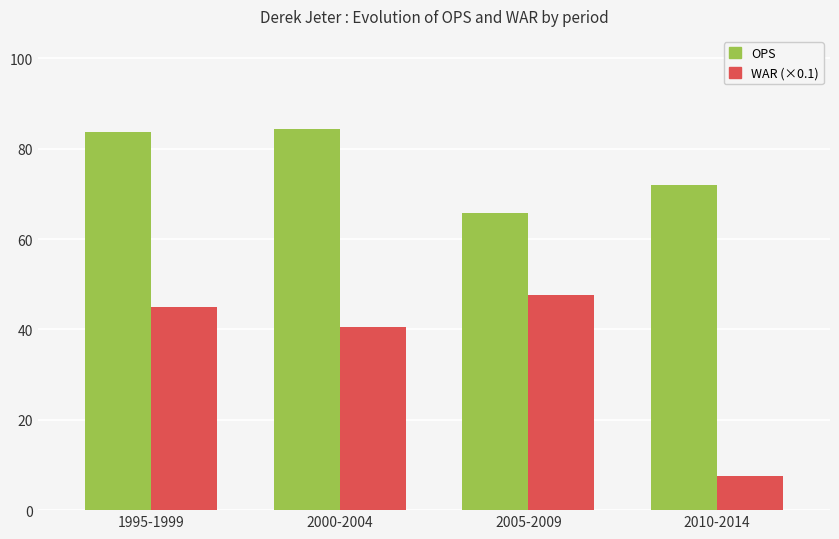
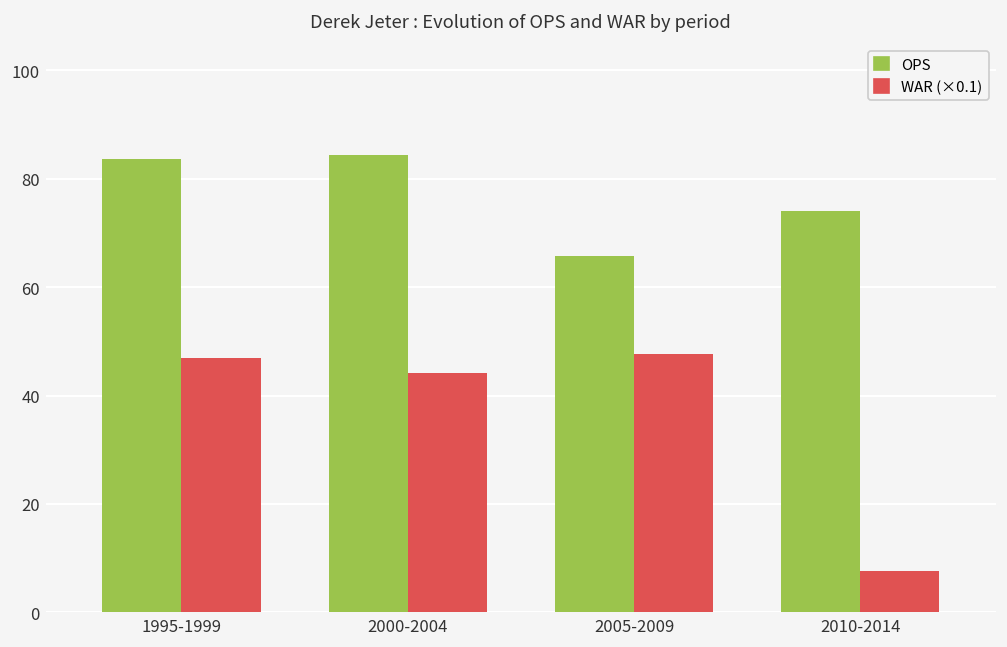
  {
    "OPS": {
      "1995-1999": 84,
      "2000-2004": 84,
      "2005-2009": 66,
-     "2010-2014": 72
+     "2010-2014": 74
    },
    "WAR (×0.1)": {
-     "1995-1999": 45,
-     "2000-2004": 41,
+     "1995-1999": 47,
+     "2000-2004": 44,
      "2005-2009": 48,
      "2010-2014": 8
    }
  }
